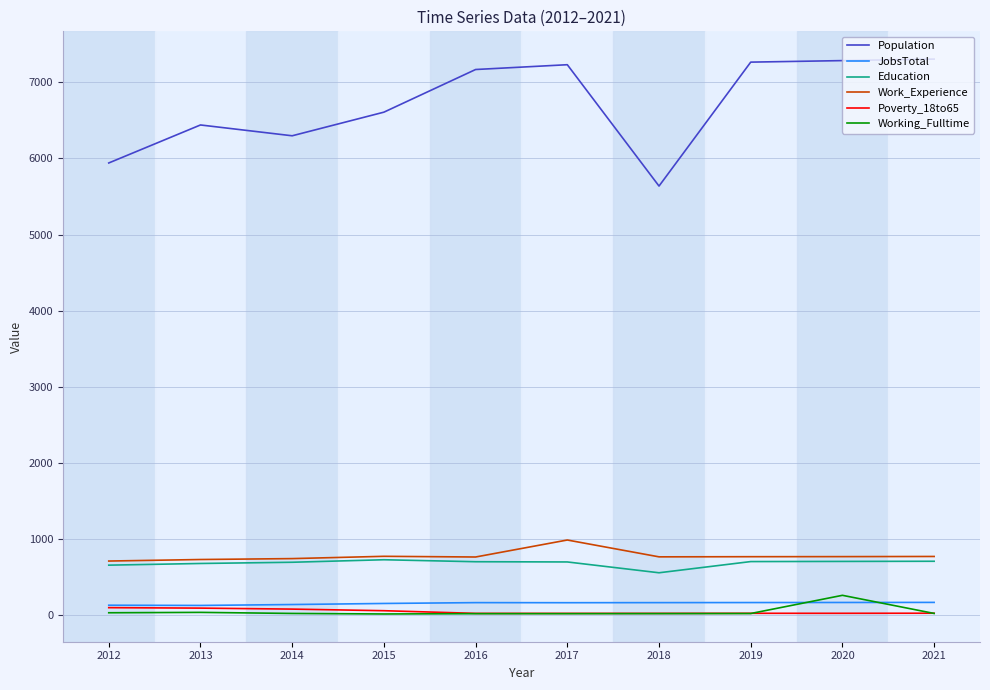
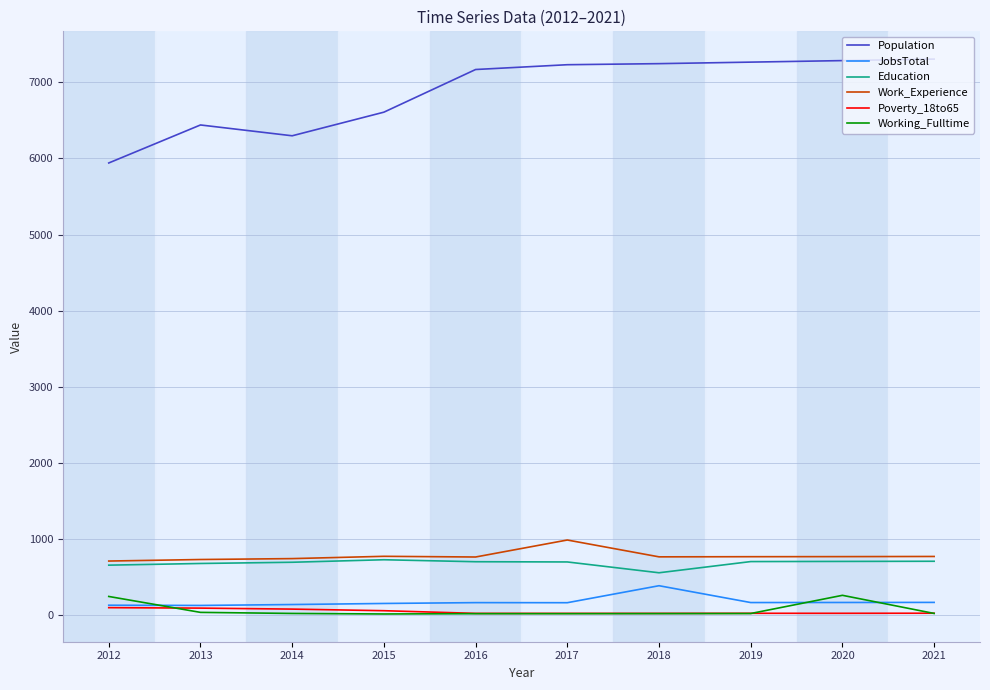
  {
    "Population": {
      "2012": 5900,
      "2013": 6400,
      "2014": 6300,
      "2015": 6600,
      "2016": 7200,
      "2017": 7200,
-     "2018": 5600,
+     "2018": 7200,
      "2019": 7300
    },
    "JobsTotal": {
      "2013": 100,
      "2014": 100,
      "2015": 200,
      "2016": 200,
      "2017": 200,
-     "2018": 200,
+     "2018": 400,
      "2019": 200,
      "2020": 200,
      "2021": 200
    },
    "Education": {
      "2012": 700,
      "2013": 700,
      "2014": 700,
      "2015": 700,
      "2016": 700,
      "2017": 700,
      "2018": 600,
      "2019": 700,
      "2020": 700,
      "2021": 700
    },
    "Work_Experience": {
      "2012": 700,
      "2013": 700,
      "2014": 700,
      "2015": 800,
      "2016": 800,
      "2017": 1000,
      "2018": 800,
      "2019": 800,
      "2020": 800,
      "2021": 800
    },
    "Poverty_18to65": {
      "2013": 100,
      "2014": 100,
      "2015": 100,
      "2020": 0
    },
    "Working_Fulltime": {
-     "2012": 0,
+     "2012": 200,
      "2013": 0,
      "2014": 0,
      "2015": 0,
      "2020": 300
    }
  }
